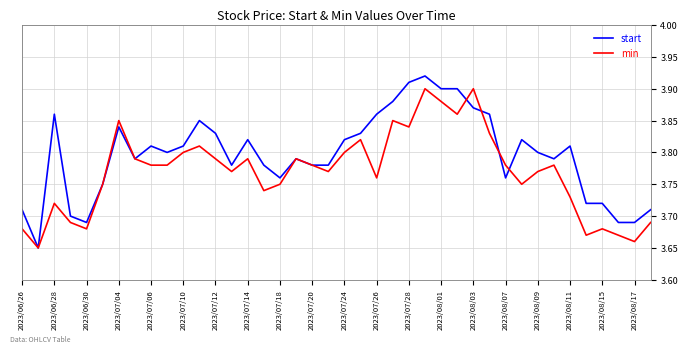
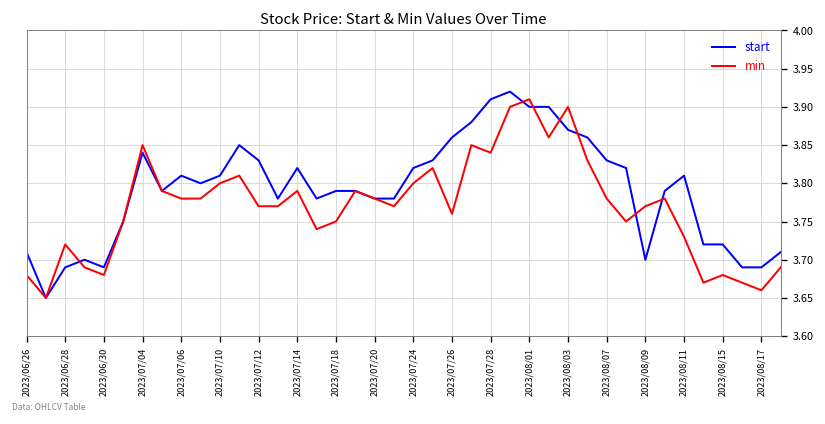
  {
    "start": {
      "2023/06/26": 3.71,
-     "2023/06/28": 3.86,
+     "2023/06/28": 3.69,
      "2023/06/30": 3.69,
      "2023/07/04": 3.84,
      "2023/07/06": 3.81,
      "2023/07/10": 3.81,
      "2023/07/12": 3.83,
      "2023/07/14": 3.82,
-     "2023/07/18": 3.76,
+     "2023/07/18": 3.79,
      "2023/07/24": 3.82,
      "2023/07/26": 3.86,
      "2023/07/28": 3.91,
      "2023/08/01": 3.90,
      "2023/08/03": 3.87,
-     "2023/08/07": 3.76,
-     "2023/08/09": 3.8,
+     "2023/08/07": 3.83,
+     "2023/08/09": 3.7,
      "2023/08/11": 3.81,
      "2023/08/15": 3.72,
      "2023/08/17": 3.69
    },
    "min": {
      "2023/06/26": 3.68,
      "2023/06/28": 3.72,
      "2023/06/30": 3.68,
      "2023/07/04": 3.85,
      "2023/07/06": 3.78,
      "2023/07/10": 3.80,
-     "2023/07/12": 3.79,
+     "2023/07/12": 3.77,
      "2023/07/14": 3.79,
      "2023/07/18": 3.75,
      "2023/07/24": 3.80,
      "2023/07/26": 3.76,
      "2023/07/28": 3.84,
-     "2023/08/01": 3.88,
+     "2023/08/01": 3.91,
      "2023/08/03": 3.90,
      "2023/08/07": 3.78,
      "2023/08/09": 3.77,
      "2023/08/11": 3.73,
      "2023/08/15": 3.68,
      "2023/08/17": 3.66
    }
  }
